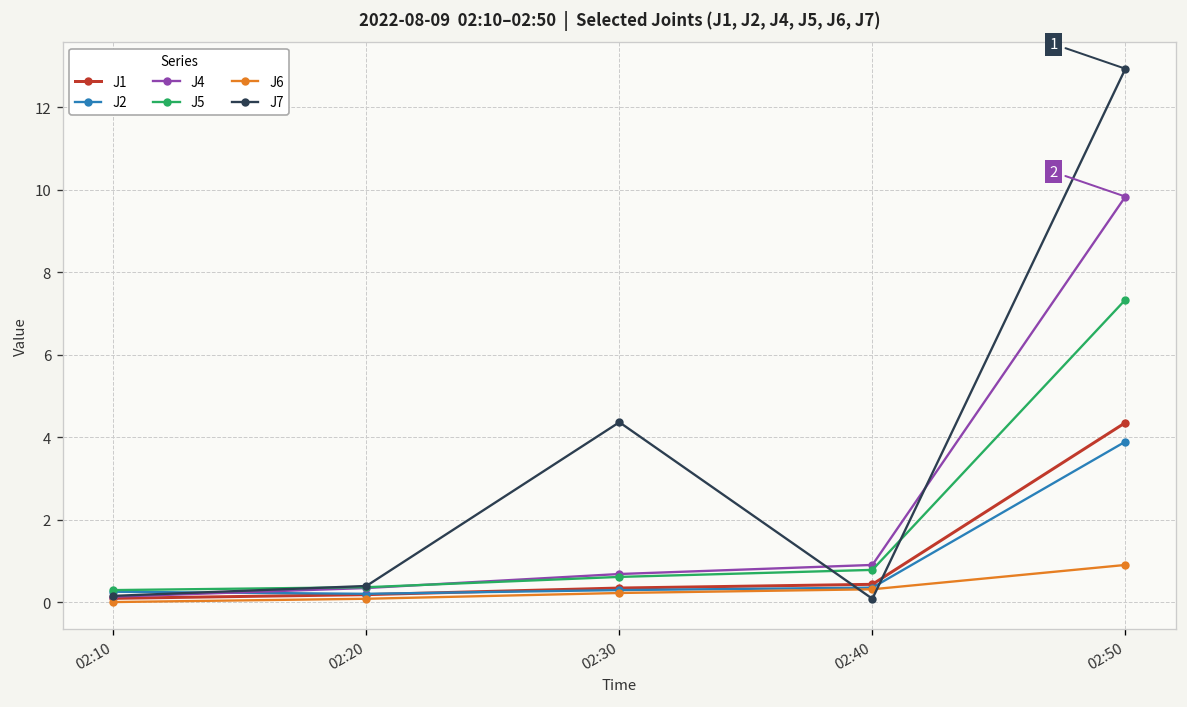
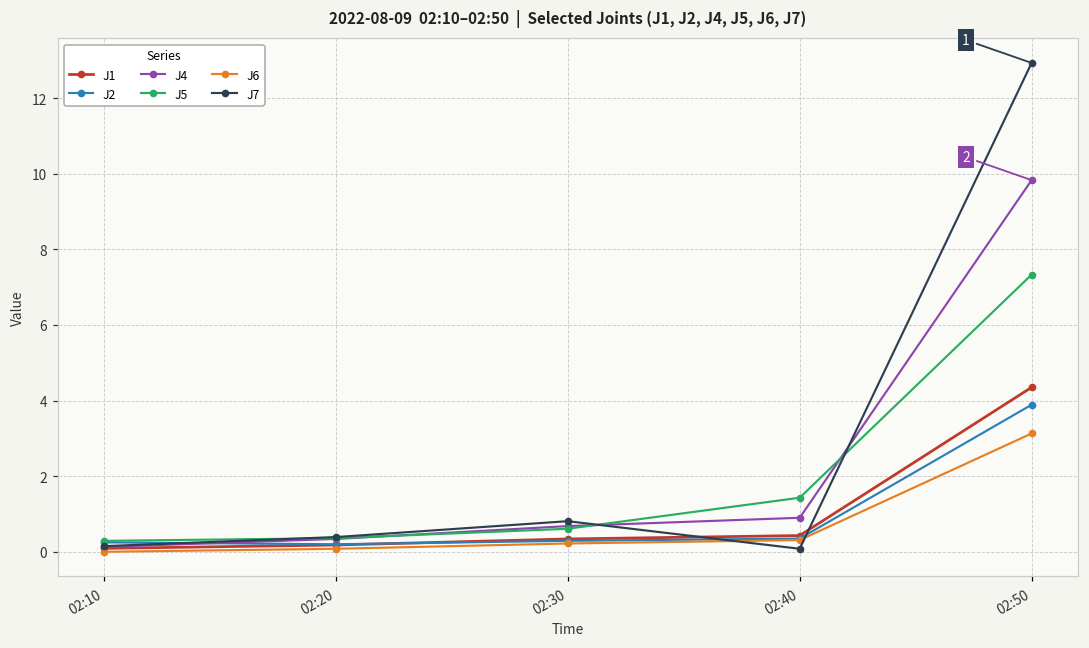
  {
    "J1": {
      "02:40": 0.4,
      "02:50": 4.4
    },
    "J2": {
      "02:50": 3.9
    },
    "J4": {
      "02:40": 0.9,
      "02:50": 9.8
    },
    "J5": {
-     "02:40": 0.8,
+     "02:40": 1.4,
      "02:50": 7.3
    },
    "J6": {
      "02:10": 0.0,
      "02:20": 0.1,
-     "02:50": 0.9
+     "02:50": 3.1
    },
    "J7": {
-     "02:30": 4.4,
+     "02:30": 0.8,
      "02:40": 0.1,
      "02:50": 12.9
    }
  }
